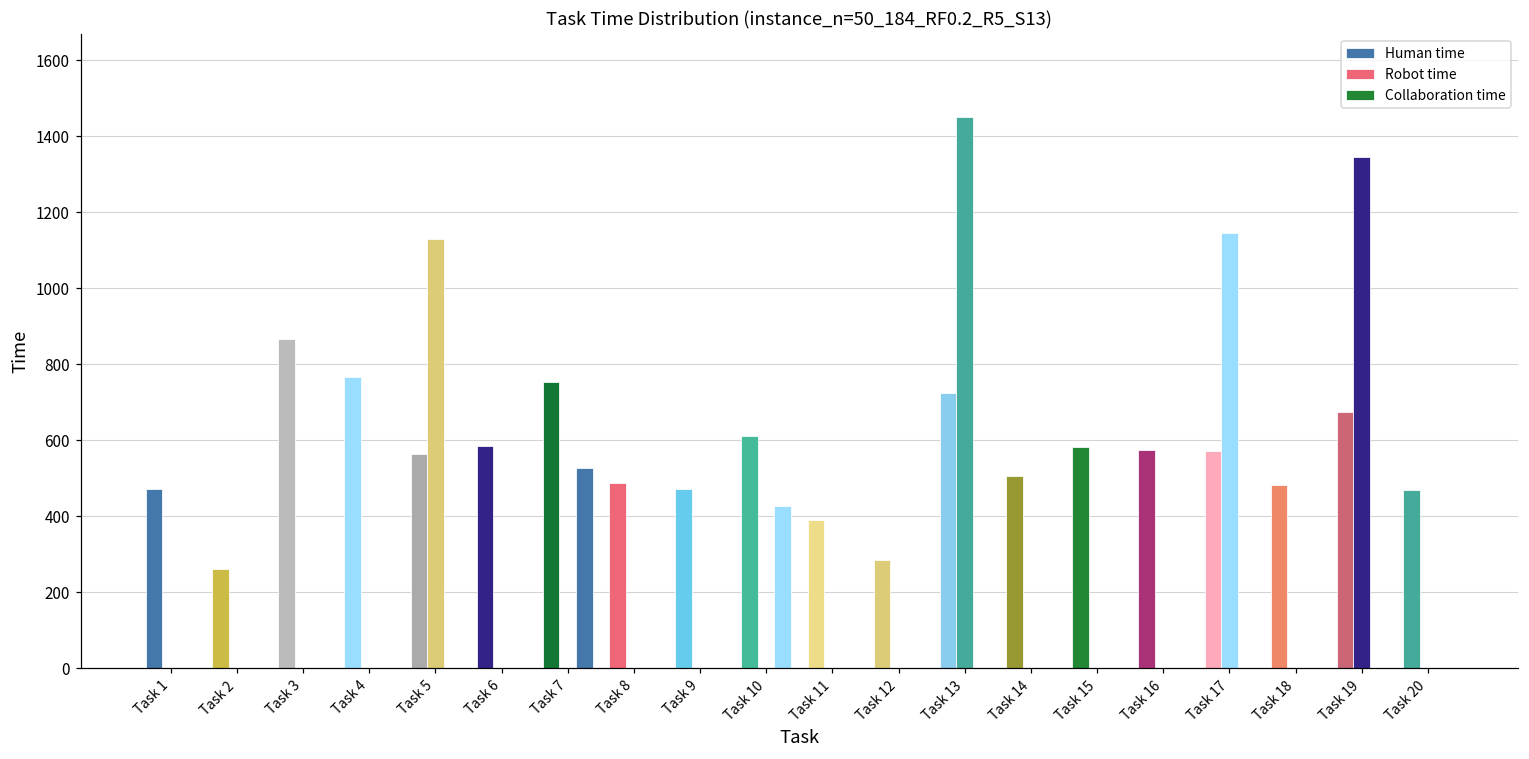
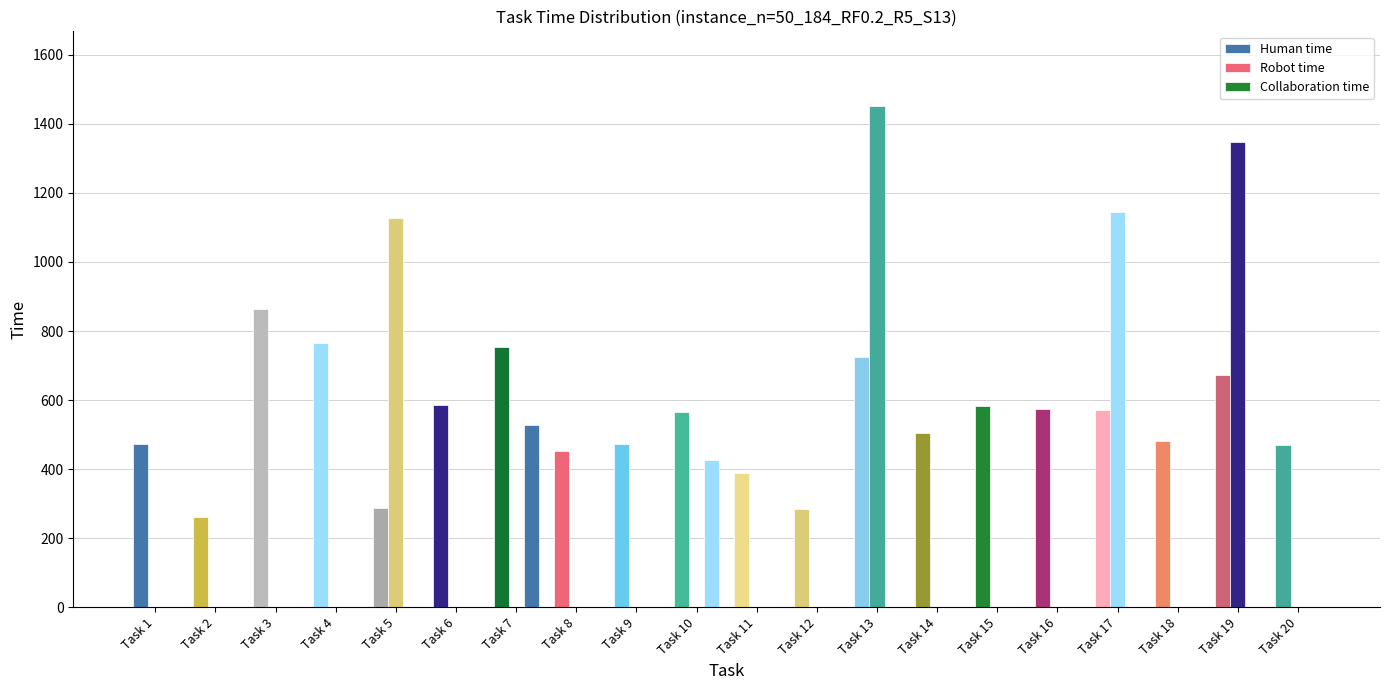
  {
    "Human time": {
      "Task 1": 470,
      "Task 2": 260,
      "Task 3": 870,
      "Task 4": 770,
-     "Task 5": 560,
+     "Task 5": 290,
      "Task 6": 590,
      "Task 7": 750,
-     "Task 8": 490,
+     "Task 8": 450,
      "Task 9": 470,
-     "Task 10": 610,
+     "Task 10": 570,
      "Task 11": 390,
      "Task 12": 280,
      "Task 13": 730,
      "Task 14": 510,
      "Task 15": 580,
      "Task 16": 580,
      "Task 17": 570,
      "Task 18": 480,
      "Task 19": 670,
      "Task 20": 470
    },
    "Robot time": {
      "Task 1": 0,
      "Task 2": 0,
      "Task 3": 0,
      "Task 4": 0,
      "Task 5": 1130,
      "Task 6": 0,
      "Task 7": 0,
      "Task 8": 0,
      "Task 9": 0,
      "Task 10": 0,
      "Task 11": 0,
      "Task 12": 0,
      "Task 13": 1450,
      "Task 14": 0,
      "Task 15": 0,
      "Task 16": 0,
      "Task 17": 1140,
      "Task 18": 0,
      "Task 19": 1350,
      "Task 20": 0
    },
    "Collaboration time": {
      "Task 1": 0,
      "Task 2": 0,
      "Task 3": 0,
      "Task 4": 0,
      "Task 5": 0,
      "Task 6": 0,
      "Task 7": 530,
      "Task 8": 0,
      "Task 9": 0,
      "Task 10": 430,
      "Task 11": 0,
      "Task 12": 0,
      "Task 13": 0,
      "Task 14": 0,
      "Task 15": 0,
      "Task 16": 0,
      "Task 17": 0,
      "Task 18": 0,
      "Task 19": 0,
      "Task 20": 0
    }
  }
